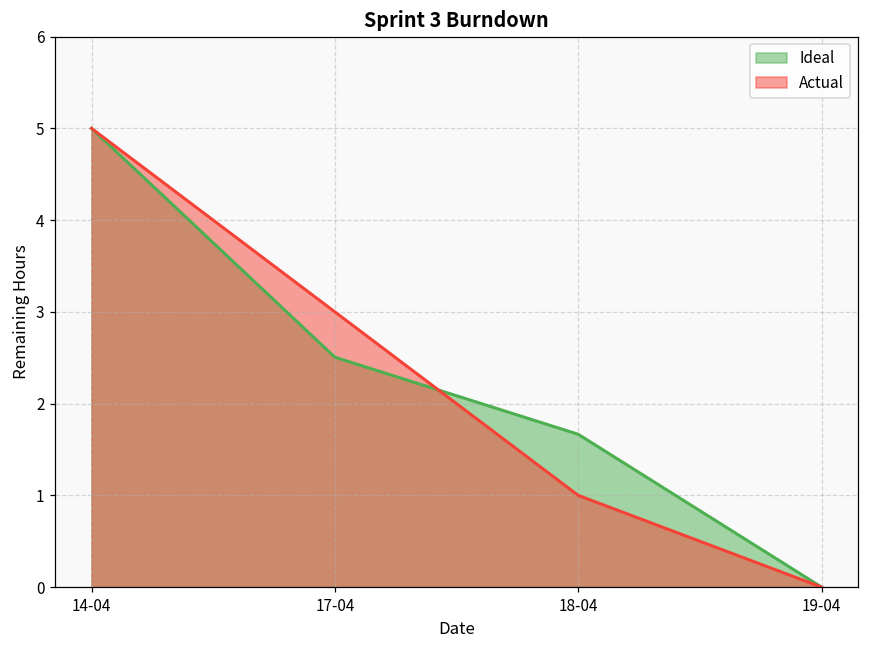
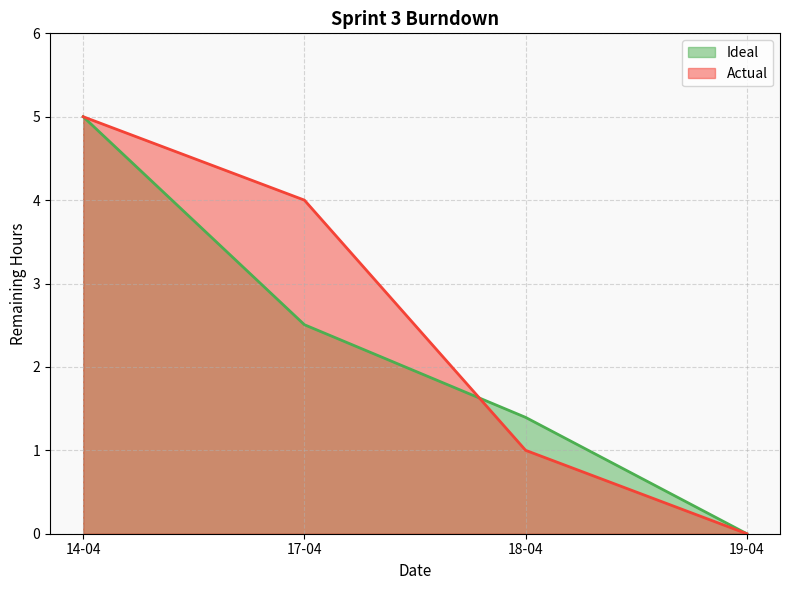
  {
    "Ideal": {
      "17-04": 2.5,
-     "18-04": 1.7
+     "18-04": 1.4
    },
    "Actual": {
-     "17-04": 3,
+     "17-04": 4,
      "18-04": 1
    }
  }
